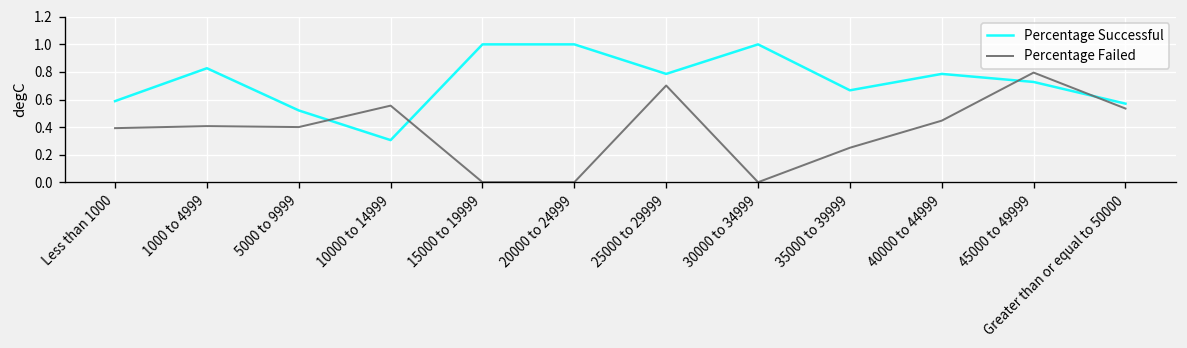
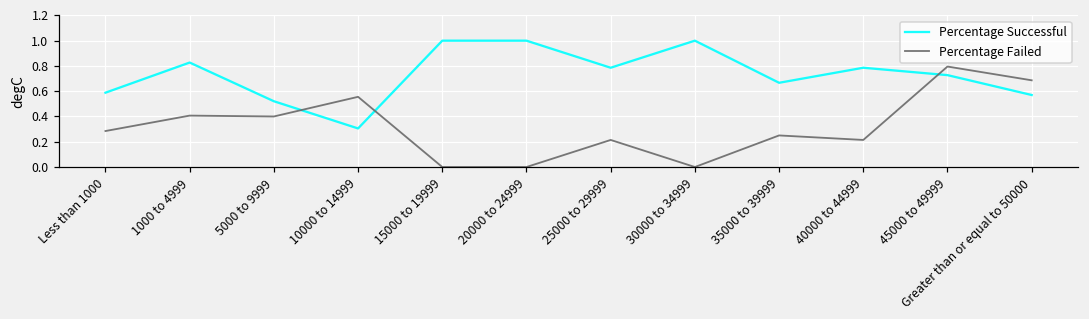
  {
    "Percentage Successful": {
      "Less than 1000": 0.59,
      "1000 to 4999": 0.83,
      "5000 to 9999": 0.52,
      "10000 to 14999": 0.31,
      "15000 to 19999": 1.00,
      "20000 to 24999": 1.00,
      "25000 to 29999": 0.79,
      "30000 to 34999": 1.00,
      "35000 to 39999": 0.67,
      "40000 to 44999": 0.79,
      "45000 to 49999": 0.73,
      "Greater than or equal to 50000": 0.57
    },
    "Percentage Failed": {
-     "Less than 1000": 0.39,
+     "Less than 1000": 0.28,
      "1000 to 4999": 0.41,
      "5000 to 9999": 0.40,
      "10000 to 14999": 0.56,
      "15000 to 19999": 0.00,
      "20000 to 24999": 0.00,
-     "25000 to 29999": 0.70,
+     "25000 to 29999": 0.21,
      "30000 to 34999": 0.00,
      "35000 to 39999": 0.25,
-     "40000 to 44999": 0.45,
+     "40000 to 44999": 0.21,
      "45000 to 49999": 0.80,
-     "Greater than or equal to 50000": 0.53
+     "Greater than or equal to 50000": 0.69
    }
  }
